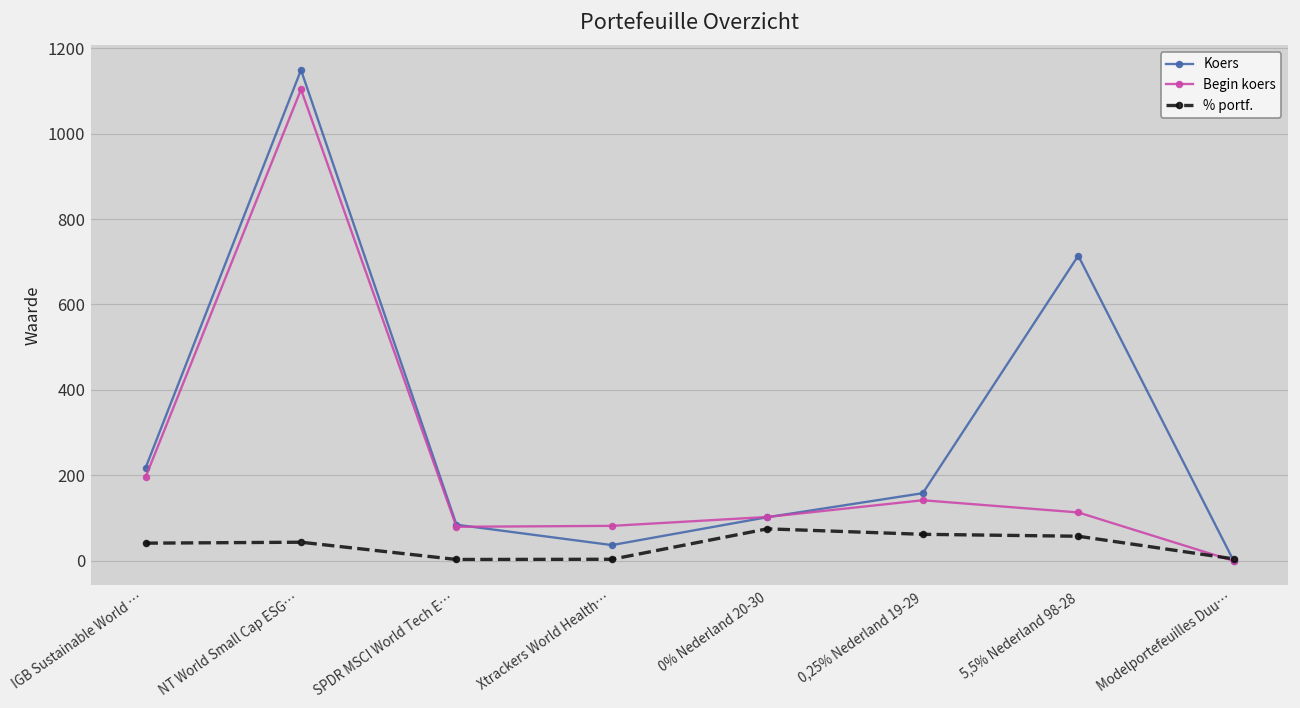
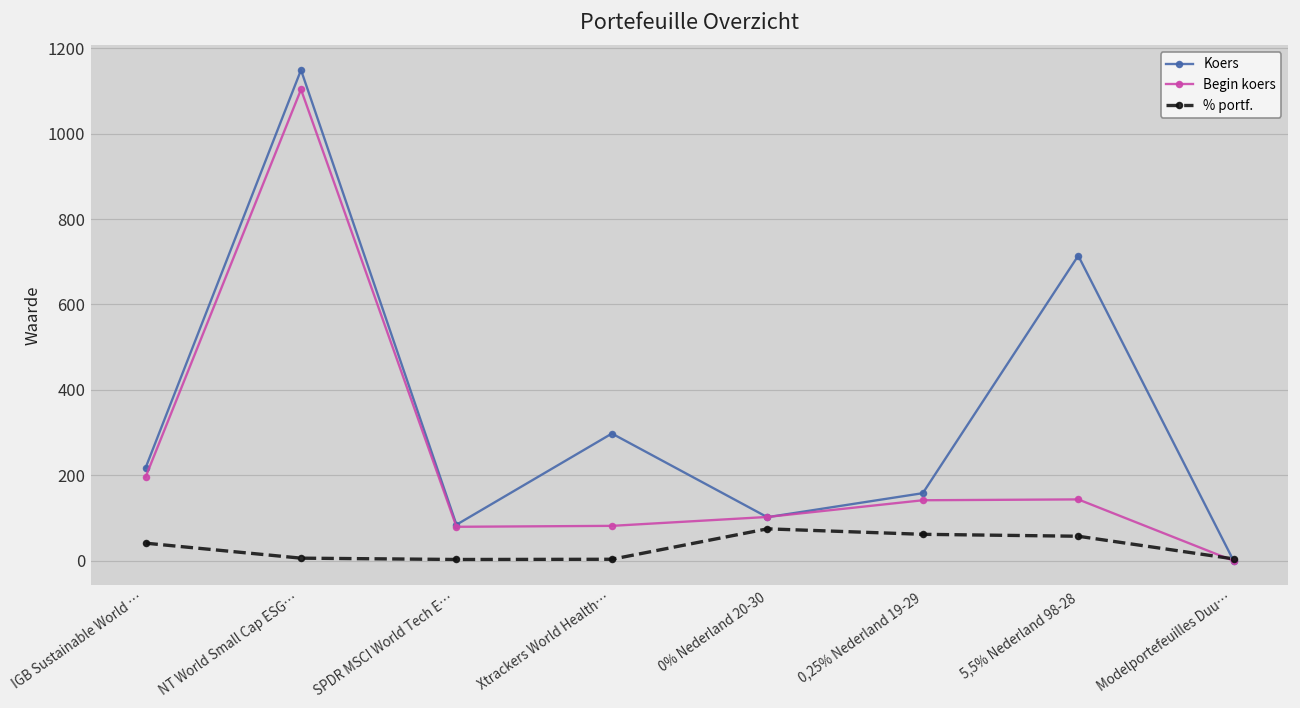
  {
    "Koers": {
      "IGB Sustainable World …": 220,
      "NT World Small Cap ESG…": 1150,
-     "Xtrackers World Health…": 40,
+     "Xtrackers World Health…": 300,
      "0,25% Nederland 19-29": 160,
      "5,5% Nederland 98-28": 710
    },
    "Begin koers": {
      "IGB Sustainable World …": 200,
      "NT World Small Cap ESG…": 1100,
      "Xtrackers World Health…": 80,
      "0,25% Nederland 19-29": 140,
-     "5,5% Nederland 98-28": 110
+     "5,5% Nederland 98-28": 140
    },
    "% portf.": {
      "IGB Sustainable World …": 40,
-     "NT World Small Cap ESG…": 40,
+     "NT World Small Cap ESG…": 10,
      "SPDR MSCI World Tech E…": 0,
      "Xtrackers World Health…": 0,
      "0% Nederland 20-30": 80,
      "0,25% Nederland 19-29": 60,
      "5,5% Nederland 98-28": 60
    }
  }
